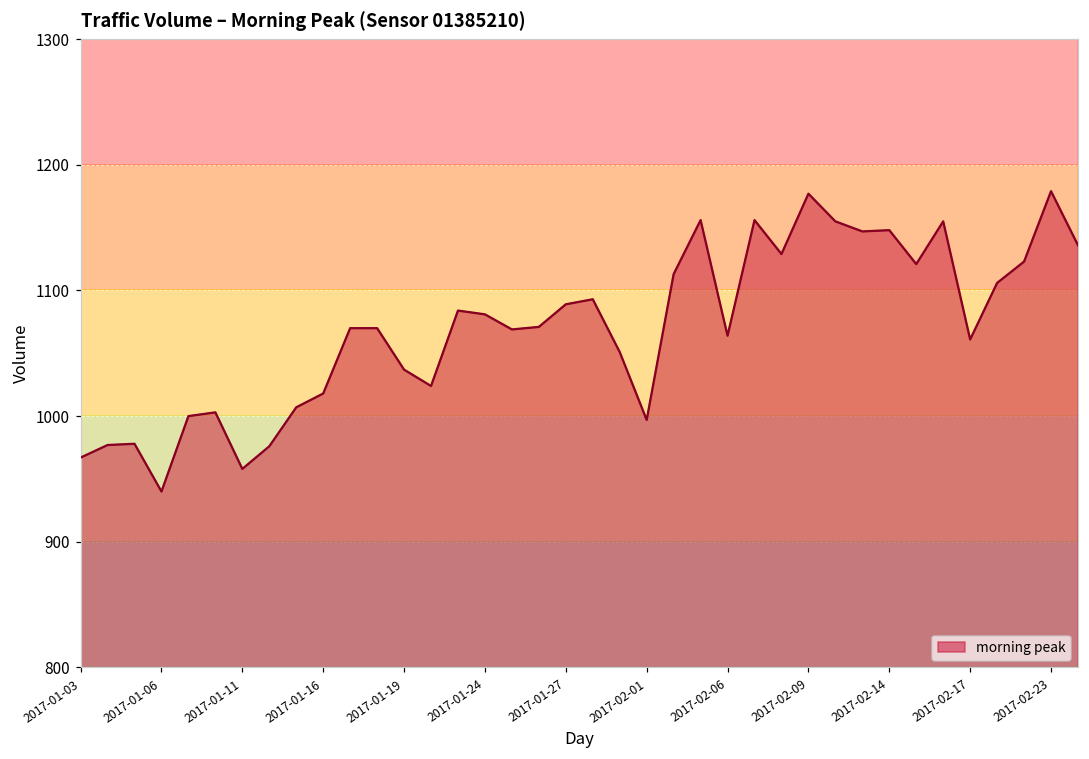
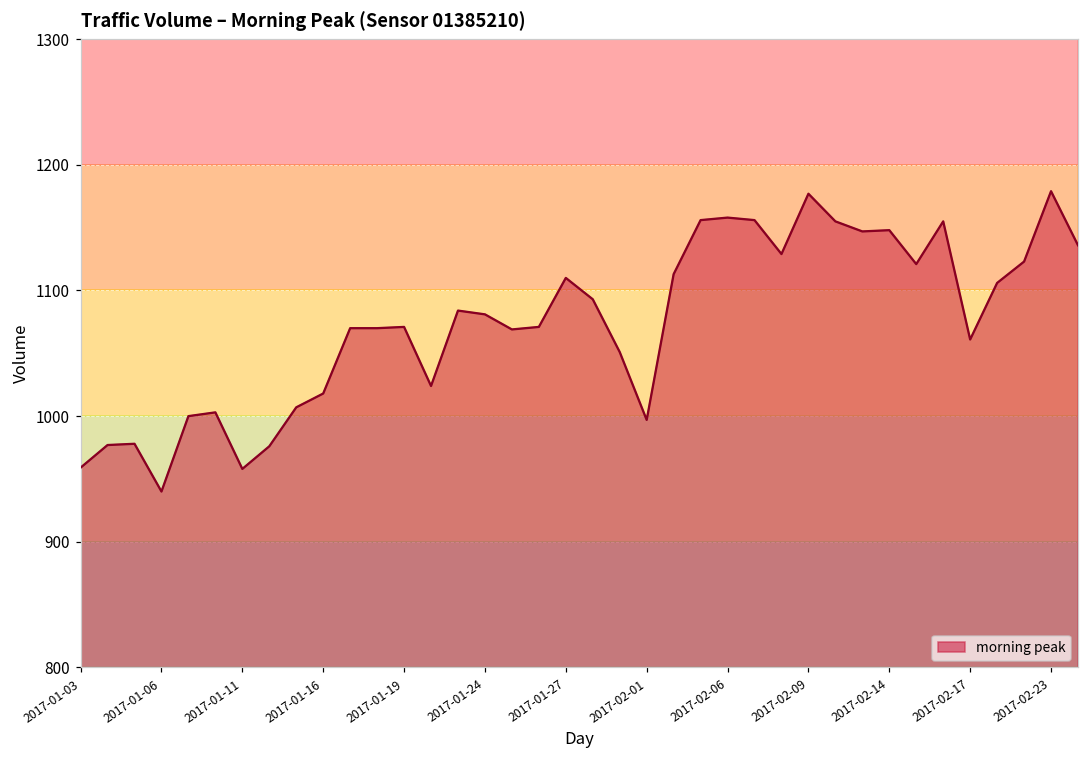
  {
-   "2017-01-03": 967,
+   "2017-01-03": 959,
    "2017-01-06": 940,
    "2017-01-11": 958,
    "2017-01-16": 1018,
-   "2017-01-19": 1037,
+   "2017-01-19": 1071,
    "2017-01-24": 1081,
-   "2017-01-27": 1089,
+   "2017-01-27": 1110,
    "2017-02-01": 997,
-   "2017-02-06": 1064,
+   "2017-02-06": 1158,
    "2017-02-09": 1177,
    "2017-02-14": 1148,
    "2017-02-17": 1061,
    "2017-02-23": 1179
  }
